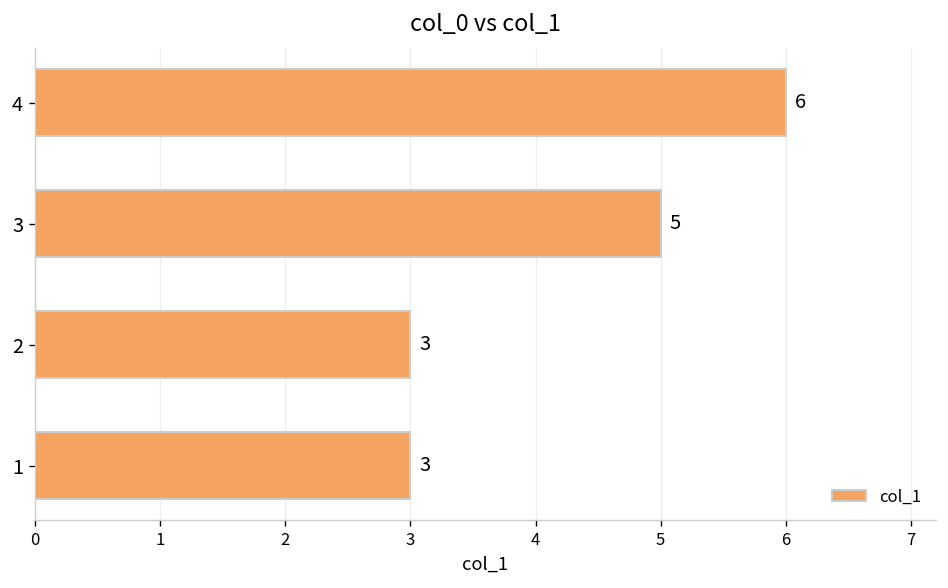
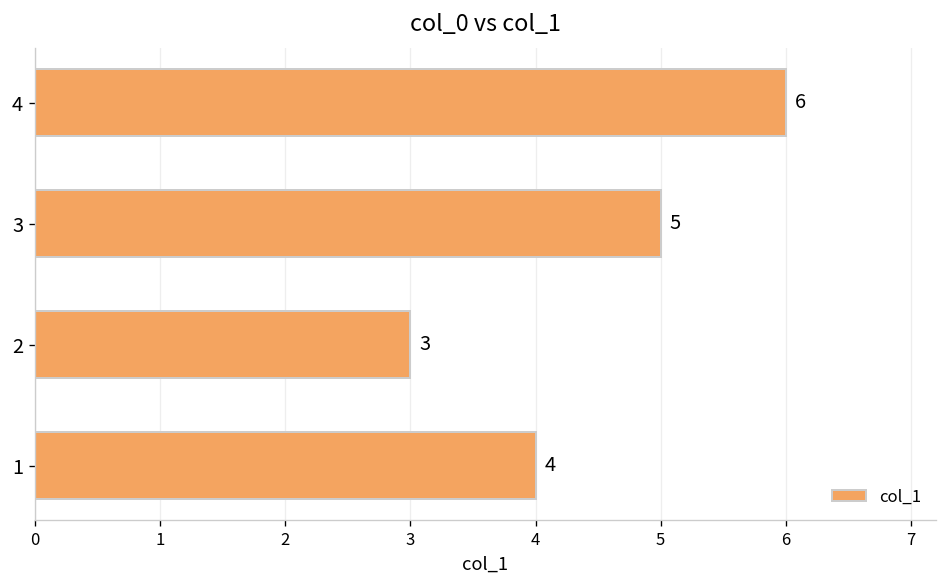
  {
    "4": 6,
    "3": 5,
    "2": 3,
-   "1": 3
+   "1": 4
  }
